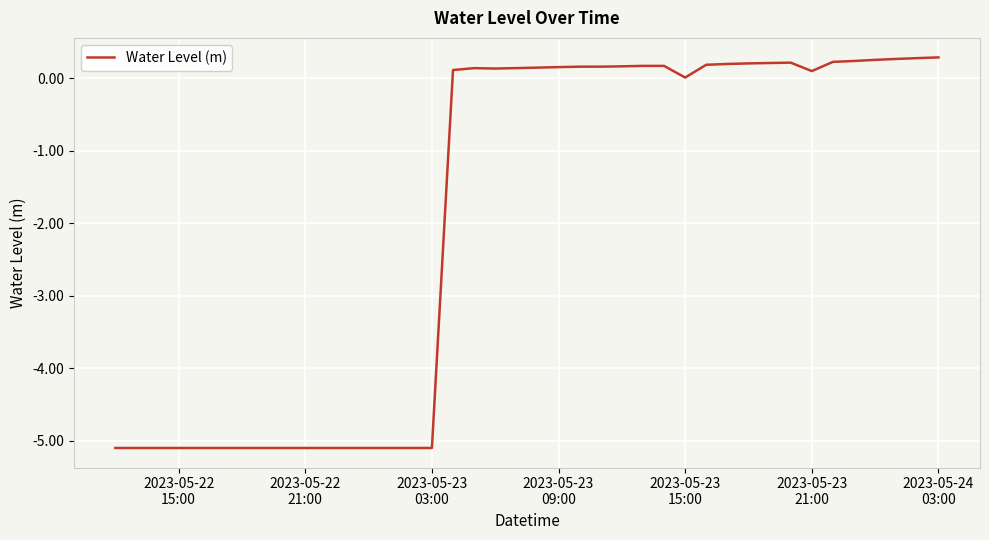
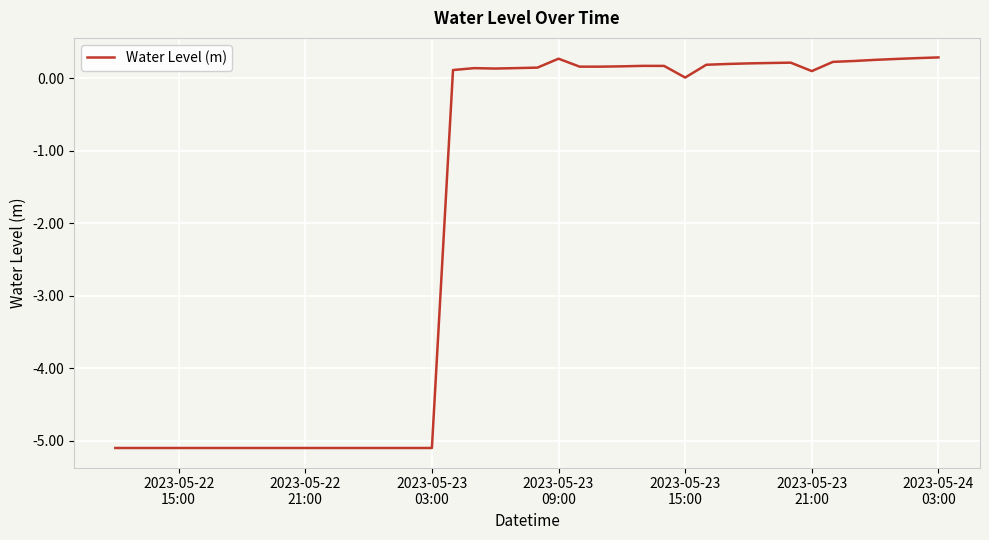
  {
    "2023-05-22 15:00": -5.1,
    "2023-05-22 21:00": -5.1,
    "2023-05-23 03:00": -5.1,
-   "2023-05-23 09:00": 0.2,
+   "2023-05-23 09:00": 0.3,
    "2023-05-23 15:00": 0.0,
    "2023-05-23 21:00": 0.1,
    "2023-05-24 03:00": 0.3
  }
